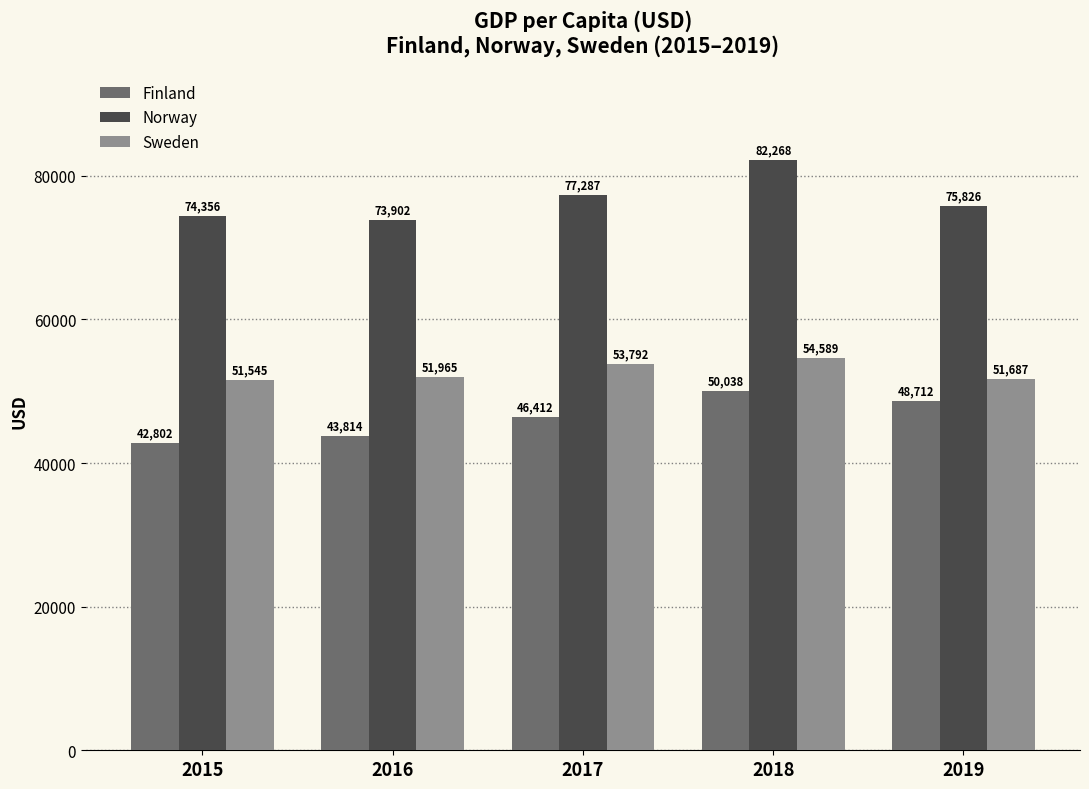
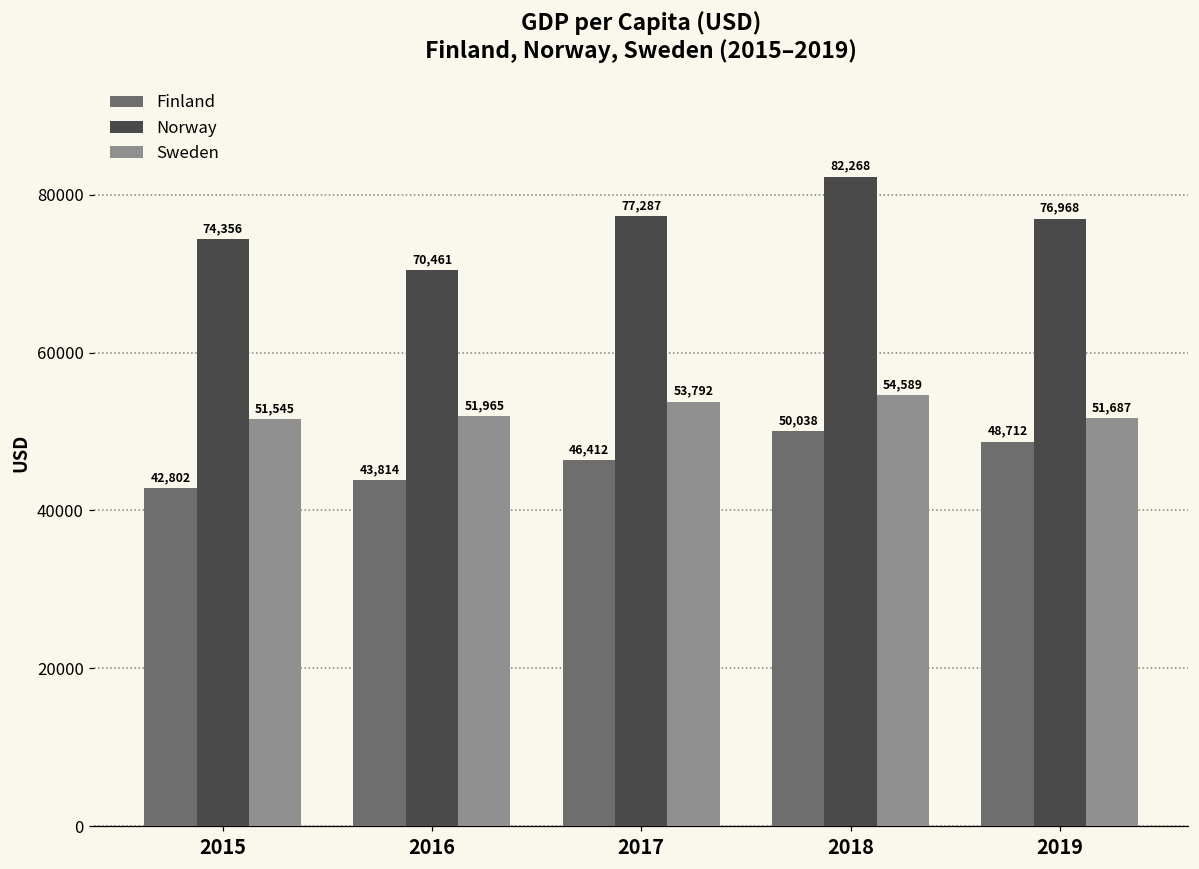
  {
    "Norway": {
      "2015": "74,356",
-     "2016": "73,902",
+     "2016": "70,461",
      "2017": "77,287",
      "2018": "82,268",
-     "2019": "75,826"
+     "2019": "76,968"
    }
  }
